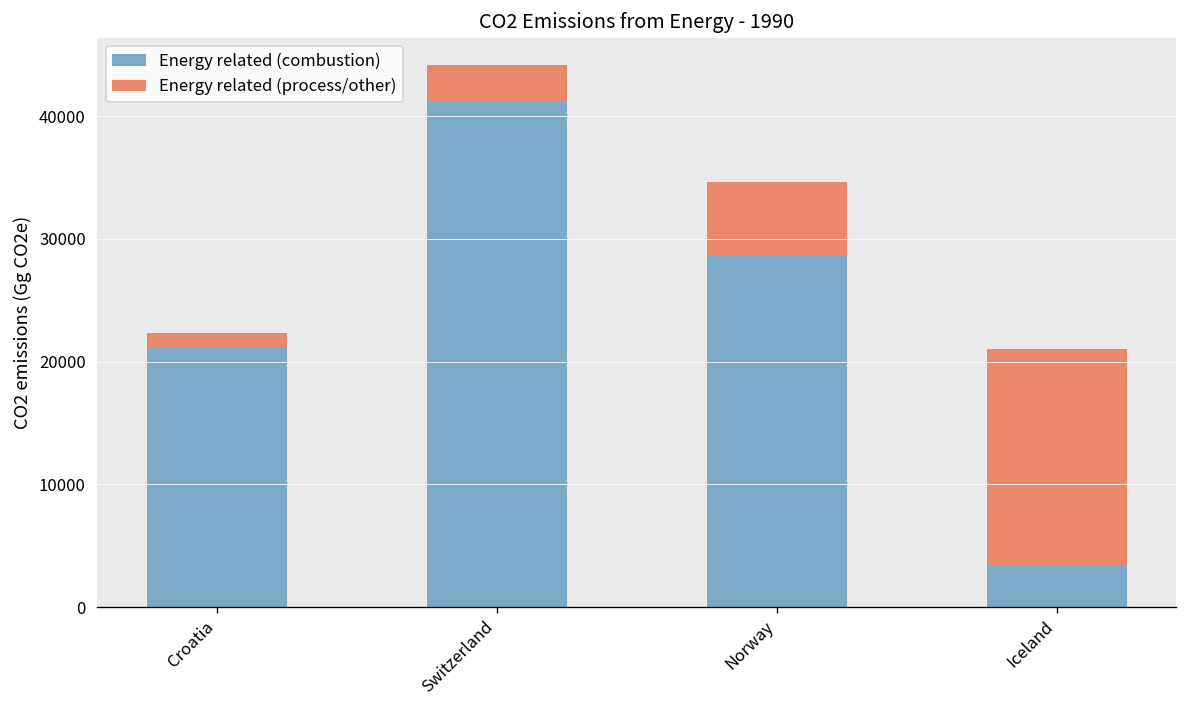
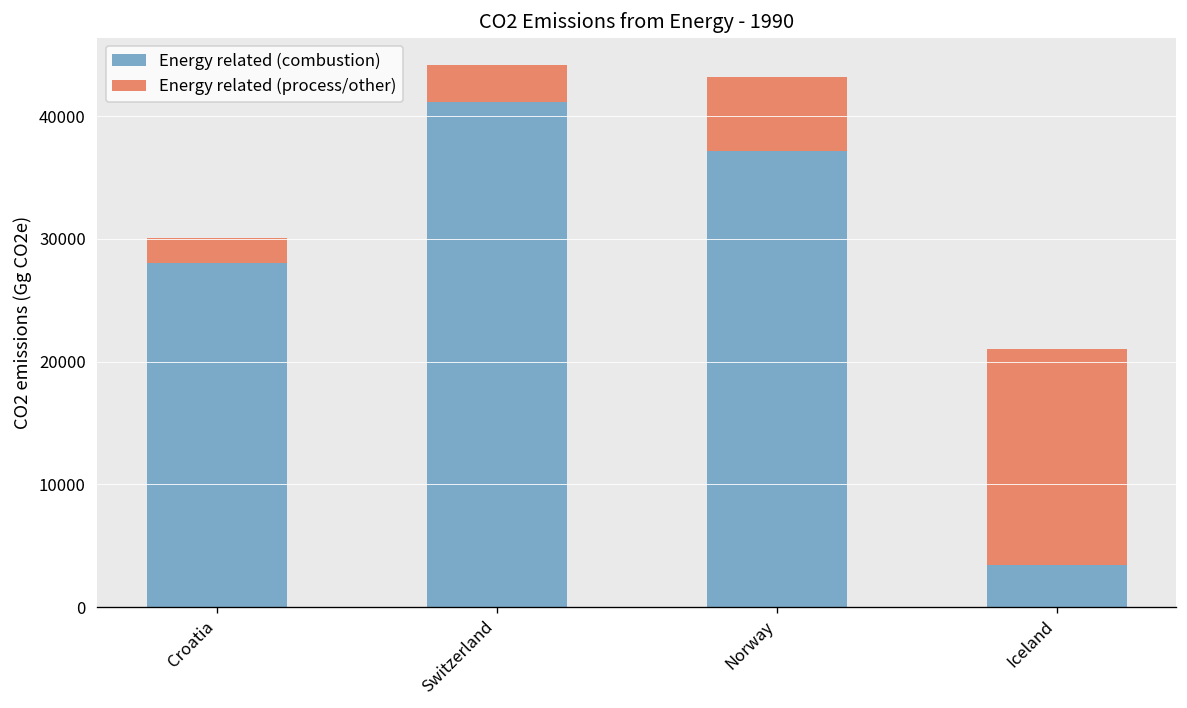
  {
    "Energy related (combustion)": {
-     "Croatia": 21200,
+     "Croatia": 28000,
      "Switzerland": 41100,
-     "Norway": 28600,
+     "Norway": 37200,
      "Iceland": 3500
    },
    "Energy related (process/other)": {
-     "Croatia": 1100,
+     "Croatia": 2000,
      "Switzerland": 3100,
      "Norway": 6000,
      "Iceland": 17600
    }
  }
